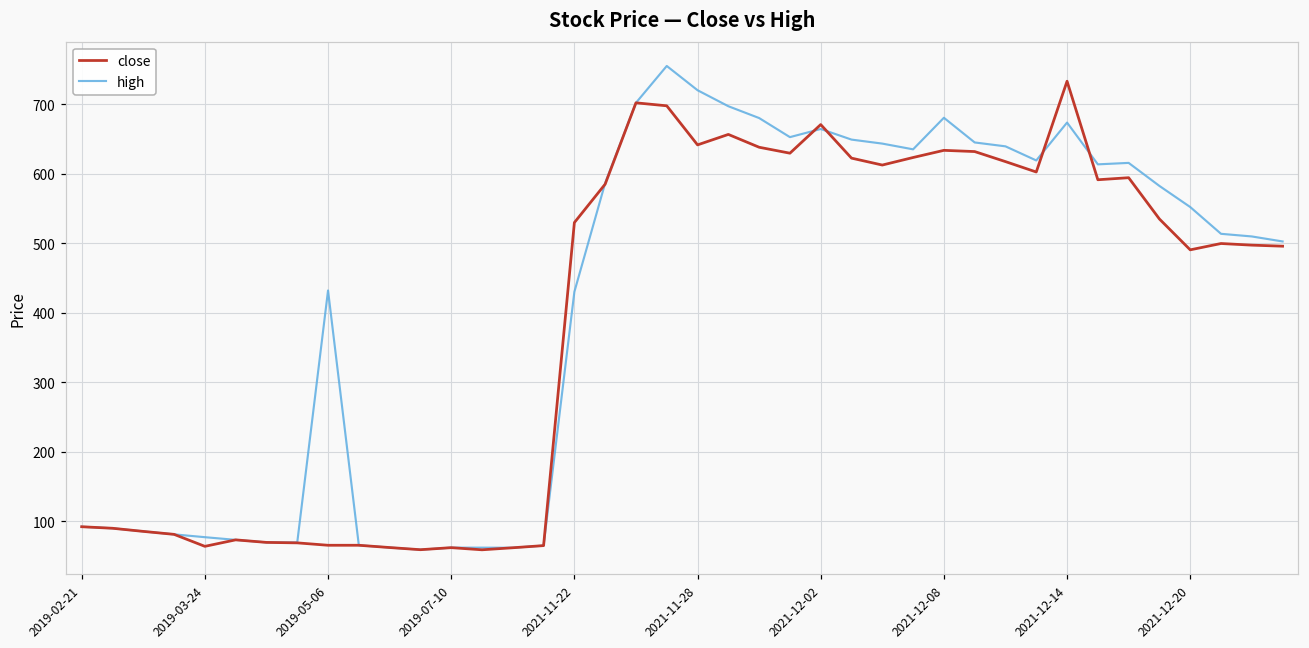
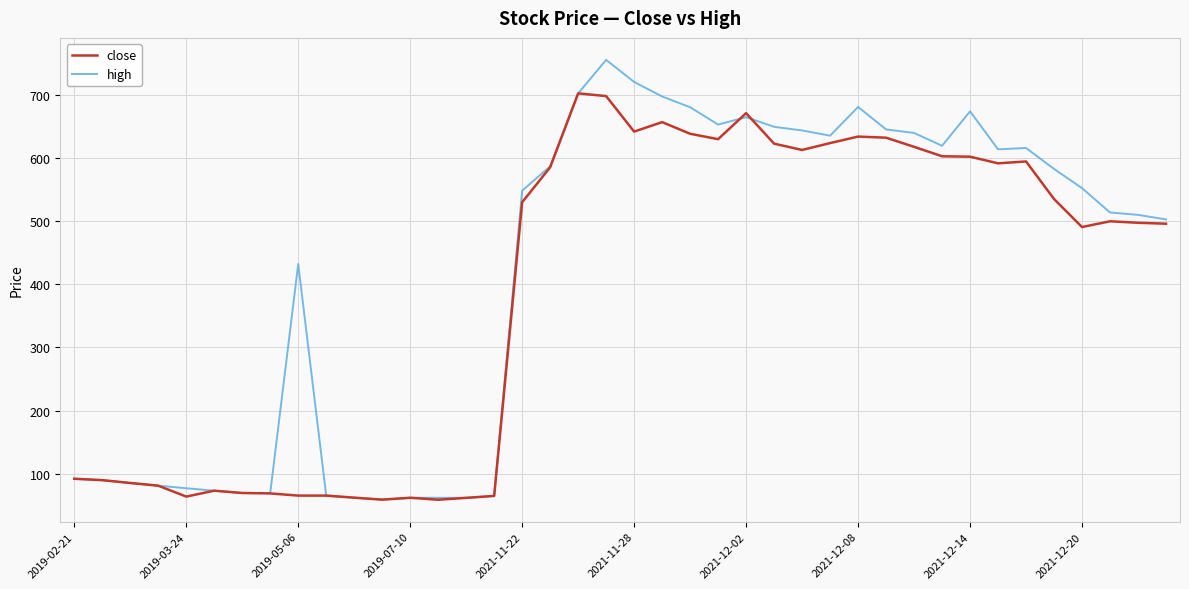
  {
    "close": {
      "2019-03-24": 60,
      "2019-05-06": 70,
      "2021-11-22": 530,
      "2021-11-28": 640,
      "2021-12-02": 670,
      "2021-12-08": 630,
-     "2021-12-14": 730,
+     "2021-12-14": 600,
      "2021-12-20": 490
    },
    "high": {
      "2019-03-24": 80,
      "2019-05-06": 430,
-     "2021-11-22": 430,
+     "2021-11-22": 550,
      "2021-11-28": 720,
      "2021-12-02": 660,
      "2021-12-08": 680,
      "2021-12-14": 670,
      "2021-12-20": 550
    }
  }
